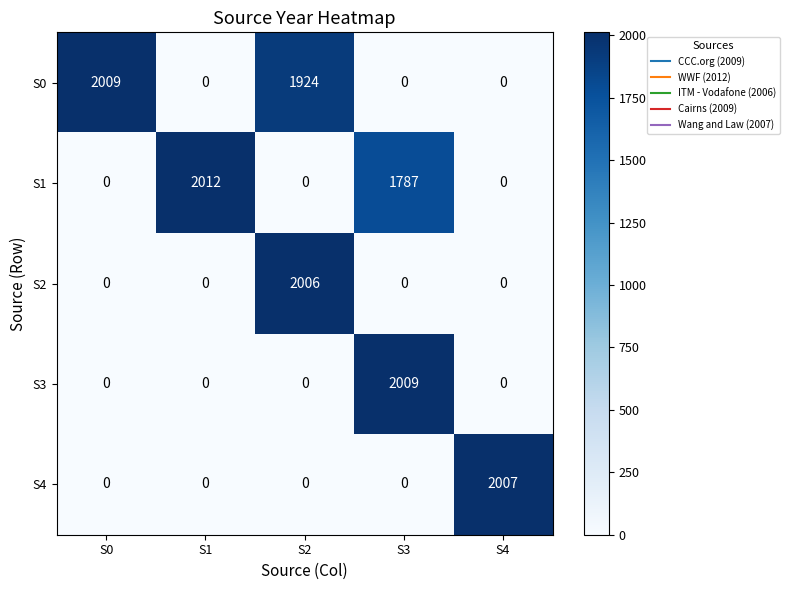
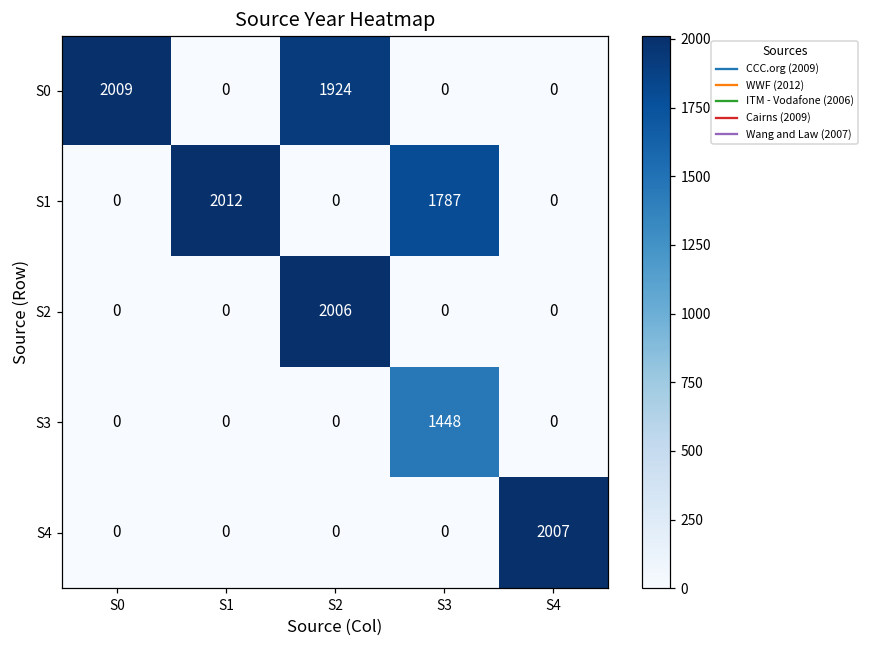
  {
    "S0": {
      "S0": 2009,
      "S1": 0,
      "S2": 1924,
      "S3": 0,
      "S4": 0
    },
    "S1": {
      "S0": 0,
      "S1": 2012,
      "S2": 0,
      "S3": 1787,
      "S4": 0
    },
    "S2": {
      "S0": 0,
      "S1": 0,
      "S2": 2006,
      "S3": 0,
      "S4": 0
    },
    "S3": {
      "S0": 0,
      "S1": 0,
      "S2": 0,
-     "S3": 2009,
+     "S3": 1448,
      "S4": 0
    },
    "S4": {
      "S0": 0,
      "S1": 0,
      "S2": 0,
      "S3": 0,
      "S4": 2007
    }
  }
